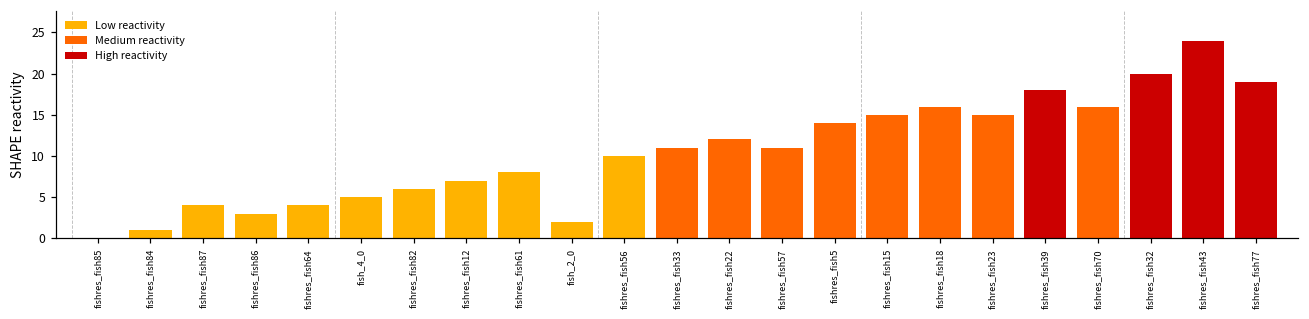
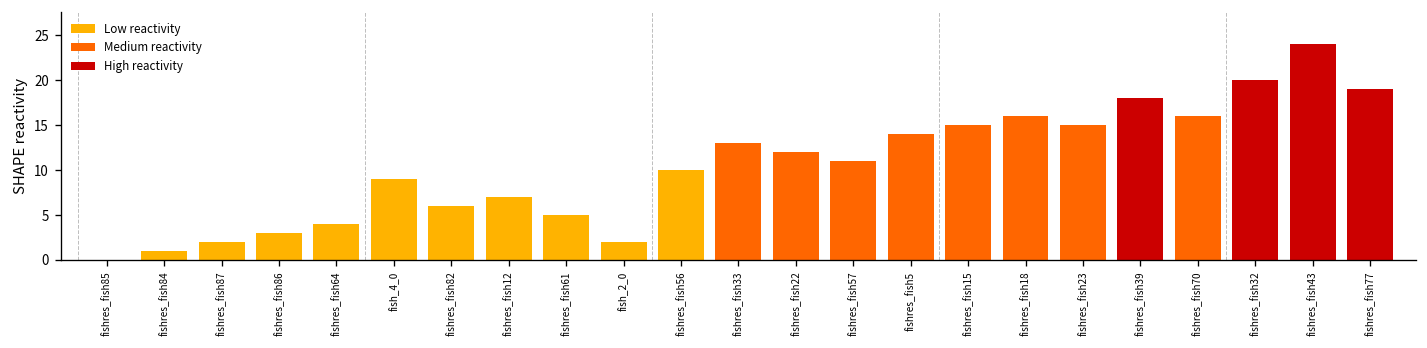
  {
    "Low reactivity": {
      "fishres_fish85": 0,
      "fishres_fish84": 1,
-     "fishres_fish87": 4,
+     "fishres_fish87": 2,
      "fishres_fish86": 3,
      "fishres_fish64": 4,
-     "fish_4_0": 5,
+     "fish_4_0": 9,
      "fishres_fish82": 6,
      "fishres_fish12": 7,
-     "fishres_fish61": 8,
+     "fishres_fish61": 5,
      "fish_2_0": 2,
      "fishres_fish56": 10
    },
    "Medium reactivity": {
-     "fishres_fish33": 11,
+     "fishres_fish33": 13,
      "fishres_fish22": 12,
      "fishres_fish57": 11,
      "fishres_fish5": 14,
      "fishres_fish15": 15,
      "fishres_fish18": 16,
      "fishres_fish23": 15,
      "fishres_fish70": 16
    },
    "High reactivity": {
      "fishres_fish39": 18,
      "fishres_fish32": 20,
      "fishres_fish43": 24,
      "fishres_fish77": 19
    }
  }
